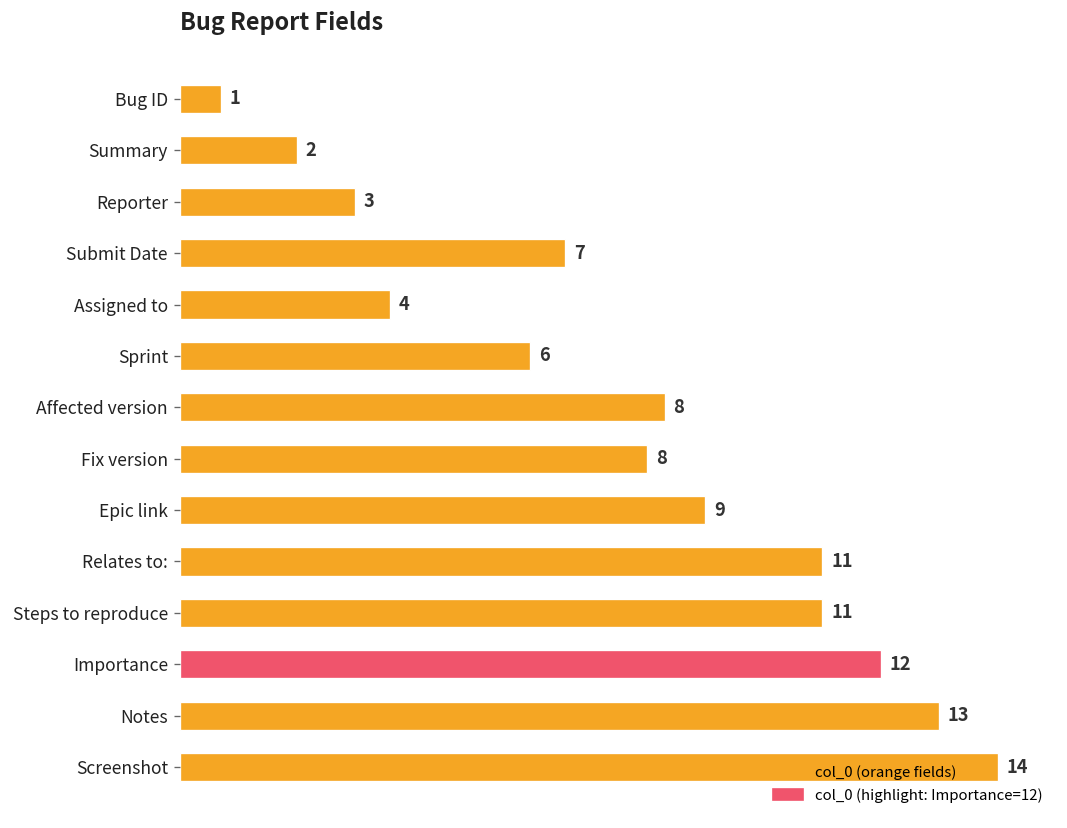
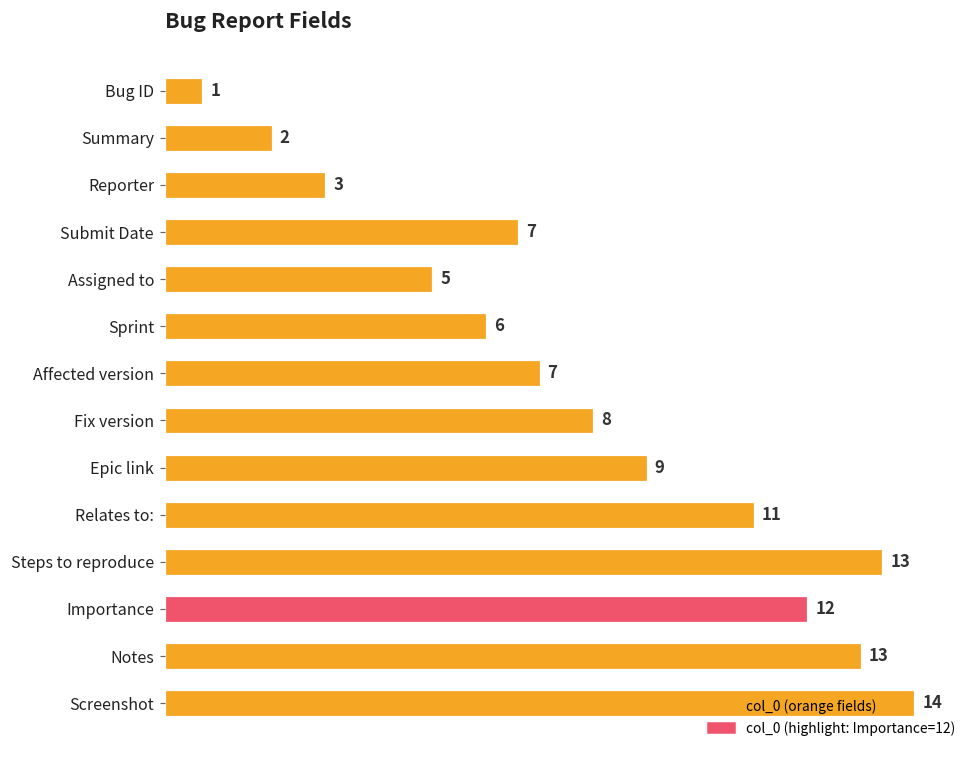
  {
    "Bug ID": 1,
    "Summary": 2,
    "Reporter": 3,
    "Submit Date": 7,
-   "Assigned to": 4,
+   "Assigned to": 5,
    "Sprint": 6,
-   "Affected version": 8,
+   "Affected version": 7,
    "Fix version": 8,
    "Epic link": 9,
    "Relates to:": 11,
-   "Steps to reproduce": 11,
+   "Steps to reproduce": 13,
    "Importance": 12,
    "Notes": 13,
    "Screenshot": 14
  }
